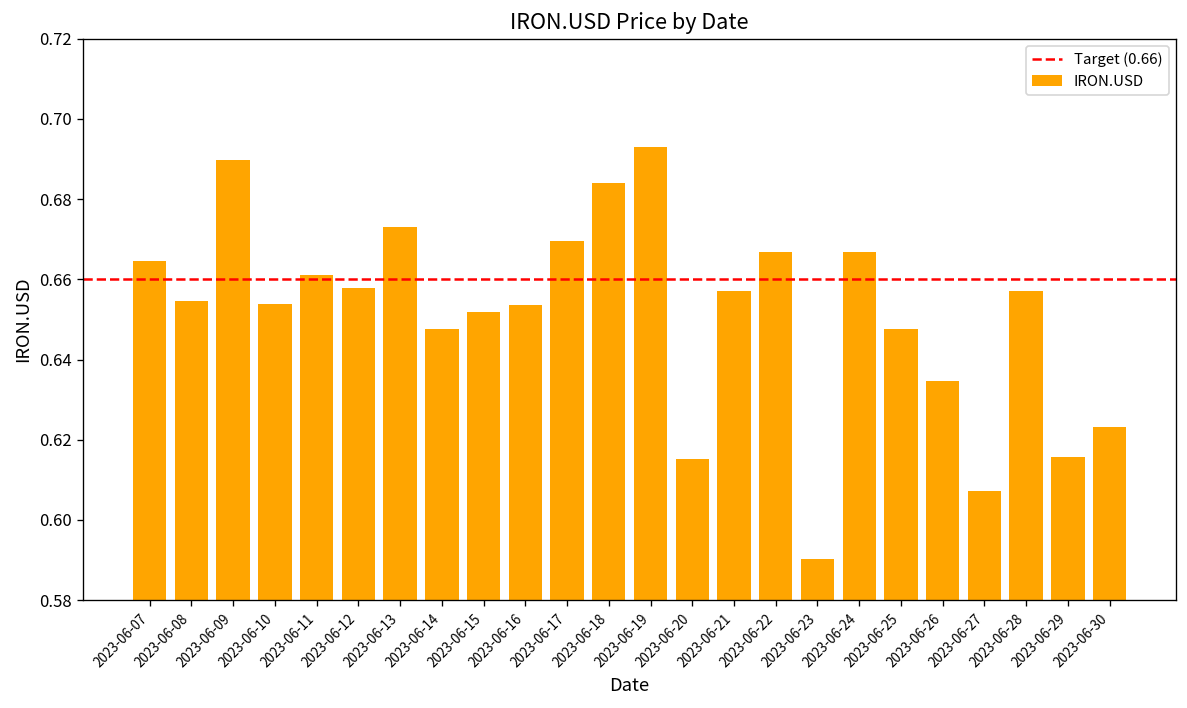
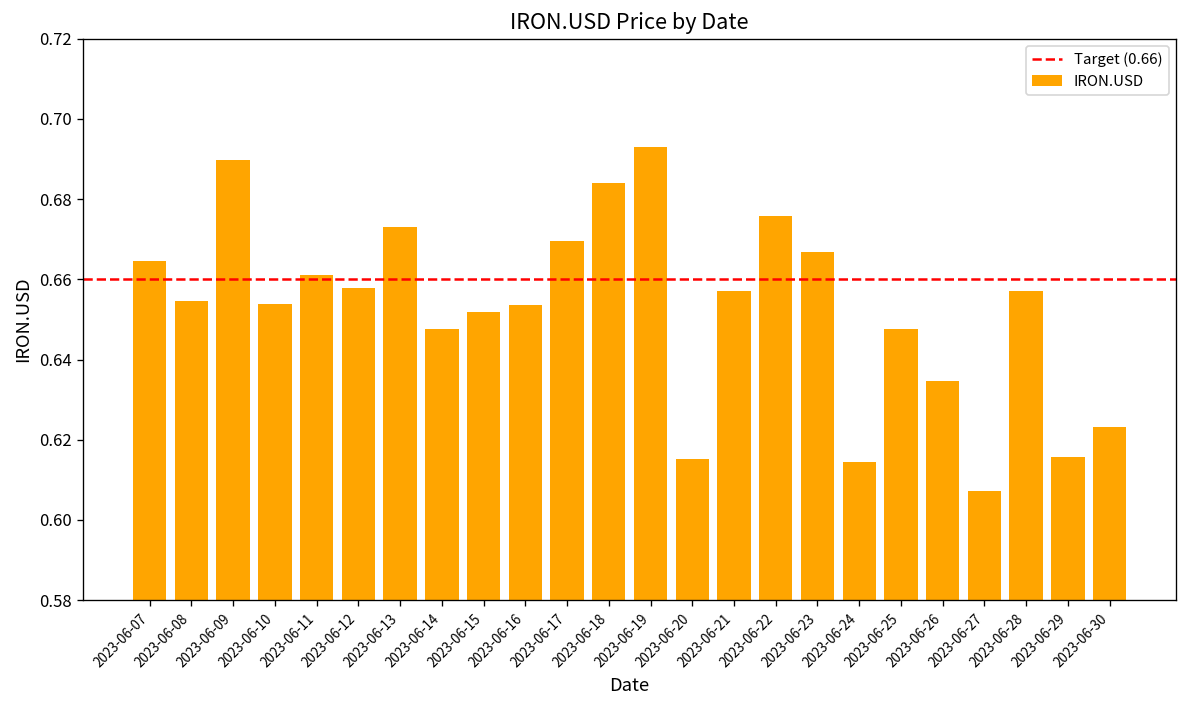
  {
    "2023-06-07": 0.665,
    "2023-06-08": 0.655,
    "2023-06-09": 0.690,
    "2023-06-10": 0.654,
    "2023-06-11": 0.661,
    "2023-06-12": 0.658,
    "2023-06-13": 0.673,
    "2023-06-14": 0.648,
    "2023-06-15": 0.652,
    "2023-06-16": 0.654,
    "2023-06-17": 0.670,
    "2023-06-18": 0.684,
    "2023-06-19": 0.693,
    "2023-06-20": 0.615,
    "2023-06-21": 0.657,
-   "2023-06-22": 0.667,
-   "2023-06-23": 0.590,
-   "2023-06-24": 0.667,
+   "2023-06-22": 0.676,
+   "2023-06-23": 0.667,
+   "2023-06-24": 0.615,
    "2023-06-25": 0.648,
    "2023-06-26": 0.635,
    "2023-06-27": 0.607,
    "2023-06-28": 0.657,
    "2023-06-29": 0.616,
    "2023-06-30": 0.623
  }
